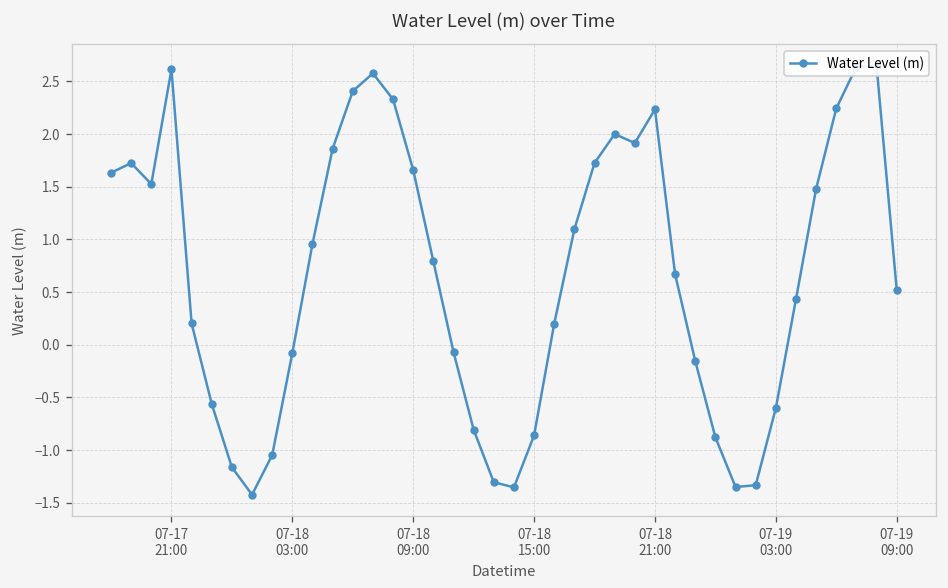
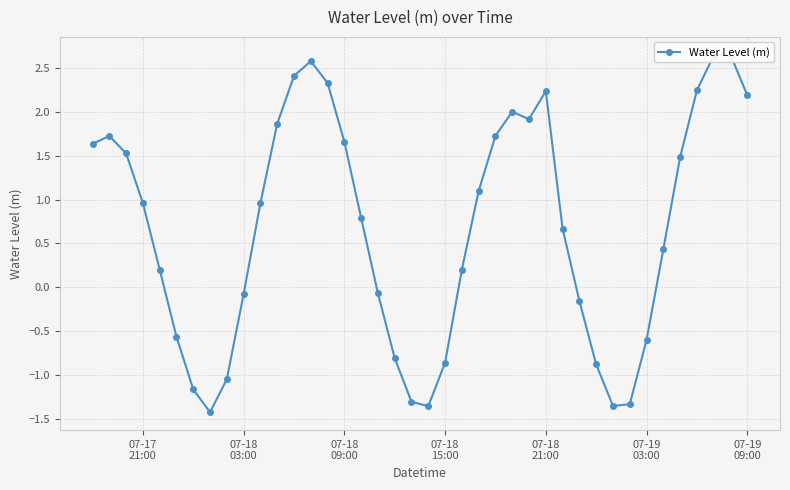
  {
-   "07-17 21:00": 2.6,
+   "07-17 21:00": 1.0,
    "07-18 03:00": -0.1,
    "07-18 09:00": 1.7,
    "07-18 15:00": -0.9,
    "07-18 21:00": 2.2,
    "07-19 03:00": -0.6,
-   "07-19 09:00": 0.5
+   "07-19 09:00": 2.2
  }
